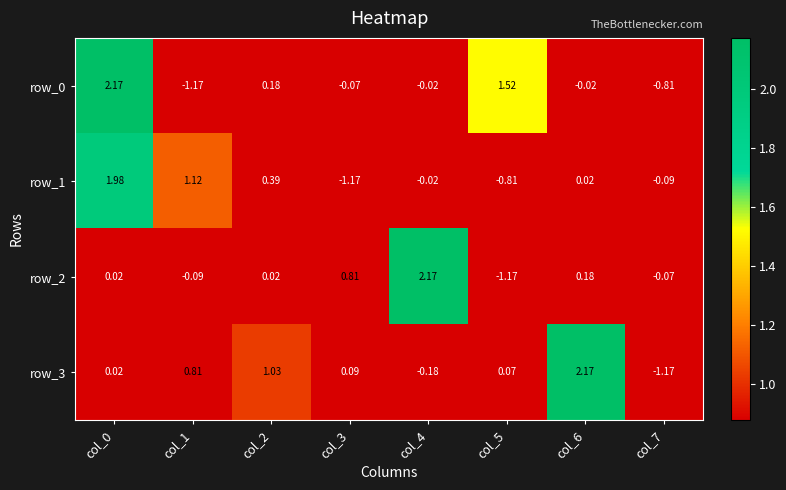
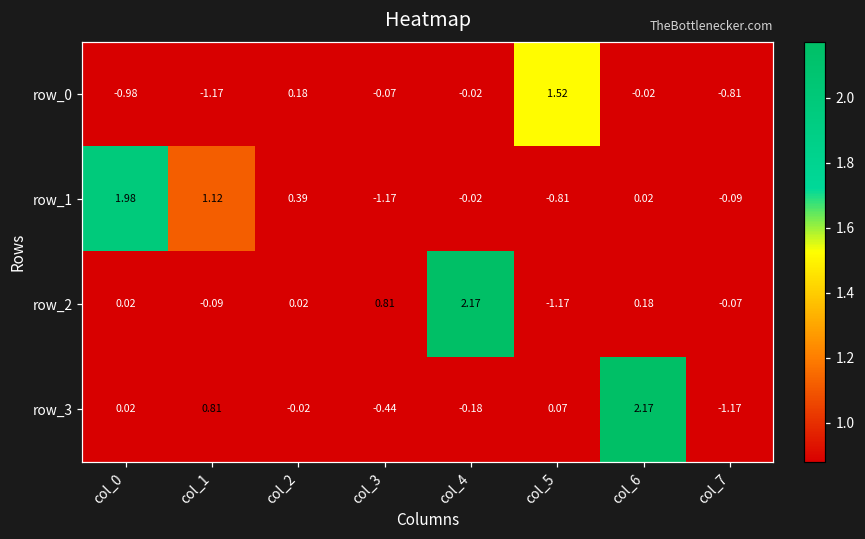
  {
    "row_0": {
-     "col_0": 2.17,
+     "col_0": -0.98,
      "col_1": -1.17,
      "col_2": 0.18,
      "col_3": -0.07,
      "col_4": -0.02,
      "col_5": 1.52,
      "col_6": -0.02,
      "col_7": -0.81
    },
    "row_1": {
      "col_0": 1.98,
      "col_1": 1.12,
      "col_2": 0.39,
      "col_3": -1.17,
      "col_4": -0.02,
      "col_5": -0.81,
      "col_6": 0.02,
      "col_7": -0.09
    },
    "row_2": {
      "col_0": 0.02,
      "col_1": -0.09,
      "col_2": 0.02,
      "col_3": 0.81,
      "col_4": 2.17,
      "col_5": -1.17,
      "col_6": 0.18,
      "col_7": -0.07
    },
    "row_3": {
      "col_0": 0.02,
      "col_1": 0.81,
-     "col_2": 1.03,
-     "col_3": 0.09,
+     "col_2": -0.02,
+     "col_3": -0.44,
      "col_4": -0.18,
      "col_5": 0.07,
      "col_6": 2.17,
      "col_7": -1.17
    }
  }
